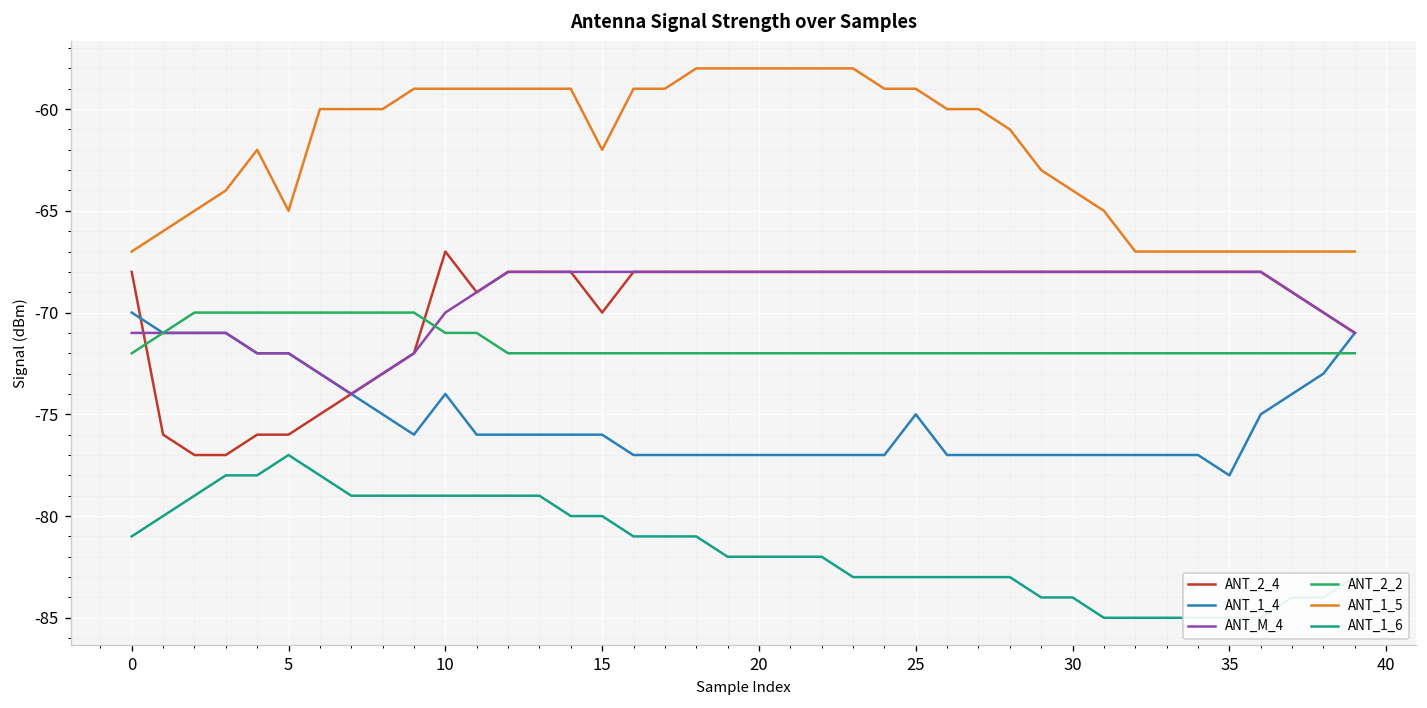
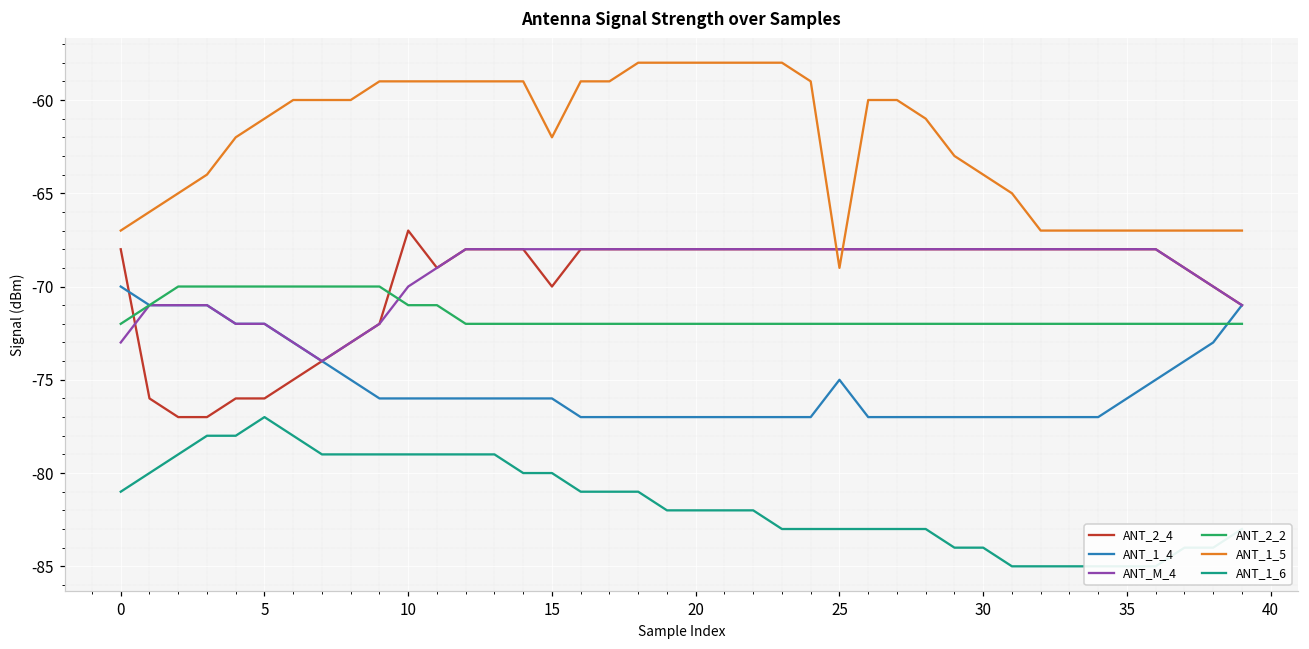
  {
    "ANT_2_4": {
      "0": -68,
      "5": -76,
      "10": -67,
      "15": -70
    },
    "ANT_1_4": {
      "0": -70,
-     "10": -74,
+     "10": -76,
      "15": -76,
      "20": -77,
      "25": -75,
      "30": -77,
-     "35": -78
+     "35": -76
    },
    "ANT_M_4": {
-     "0": -71,
+     "0": -73,
      "10": -70,
      "15": -68
    },
    "ANT_1_5": {
      "0": -67,
-     "5": -65,
+     "5": -61,
      "10": -59,
      "15": -62,
      "20": -58,
-     "25": -59,
+     "25": -69,
      "30": -64,
      "35": -67
    }
  }
